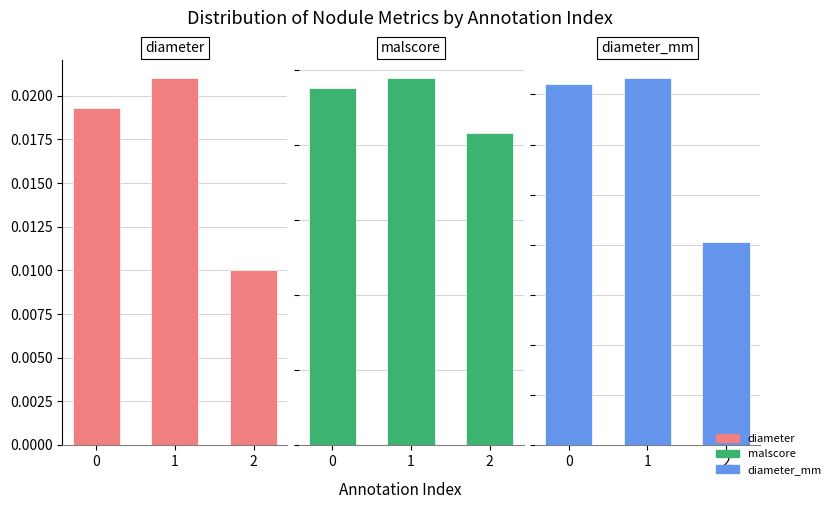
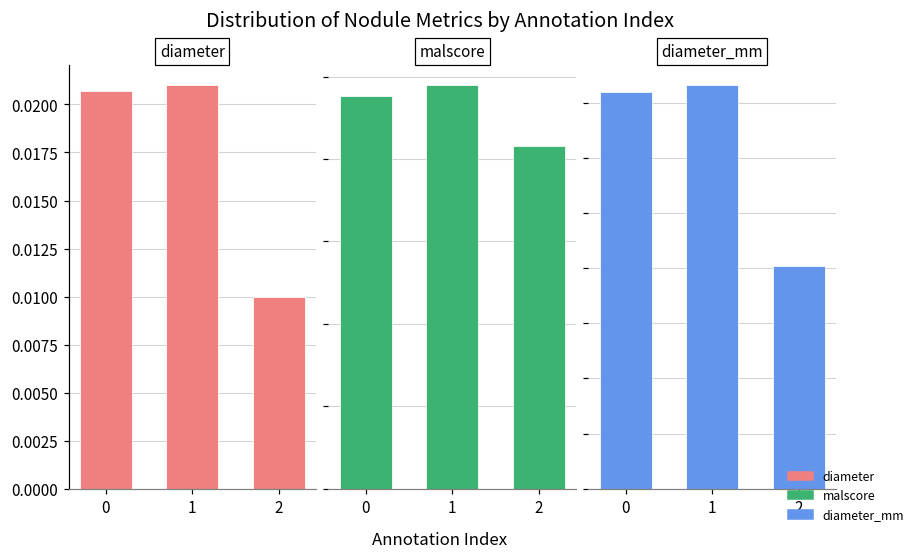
  {
    "diameter": {
-     "0": 0.0193,
+     "0": 0.0207,
      "1": 0.0210,
      "2": 0.0100
    }
  }
